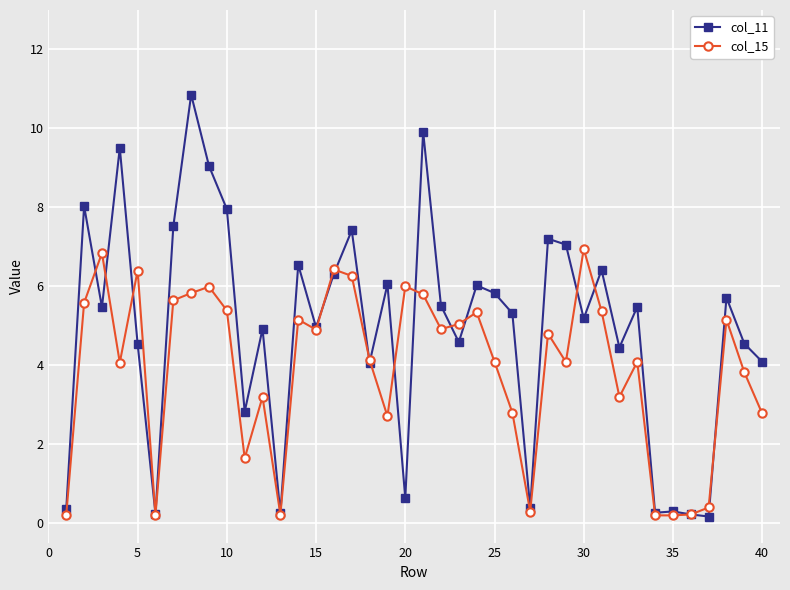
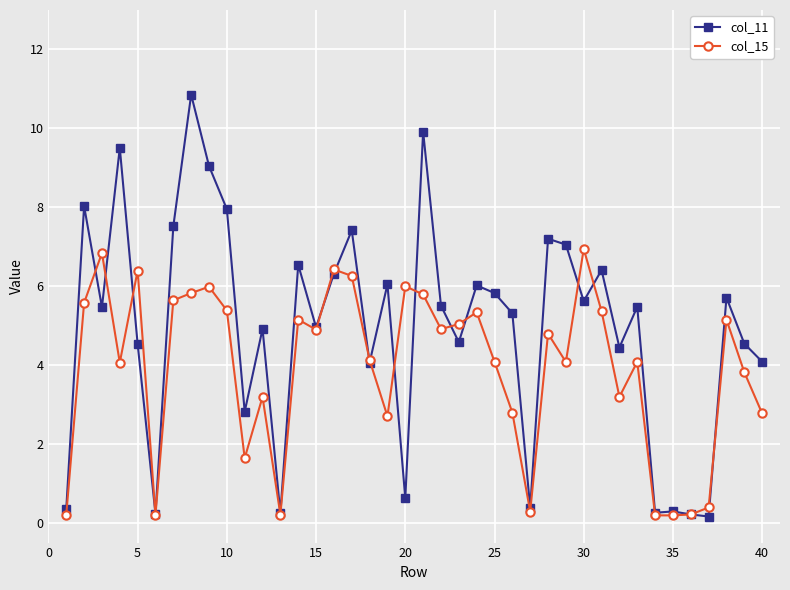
  {
    "col_11": {
      "5": 4.5,
      "10": 8.0,
      "20": 0.6,
      "25": 5.8,
-     "30": 5.2,
+     "30": 5.6,
      "35": 0.3,
      "40": 4.1
    },
    "col_15": {
      "5": 6.4,
      "10": 5.4,
      "20": 6.0,
      "25": 4.1,
      "30": 6.9,
      "35": 0.2,
      "40": 2.8
    }
  }
